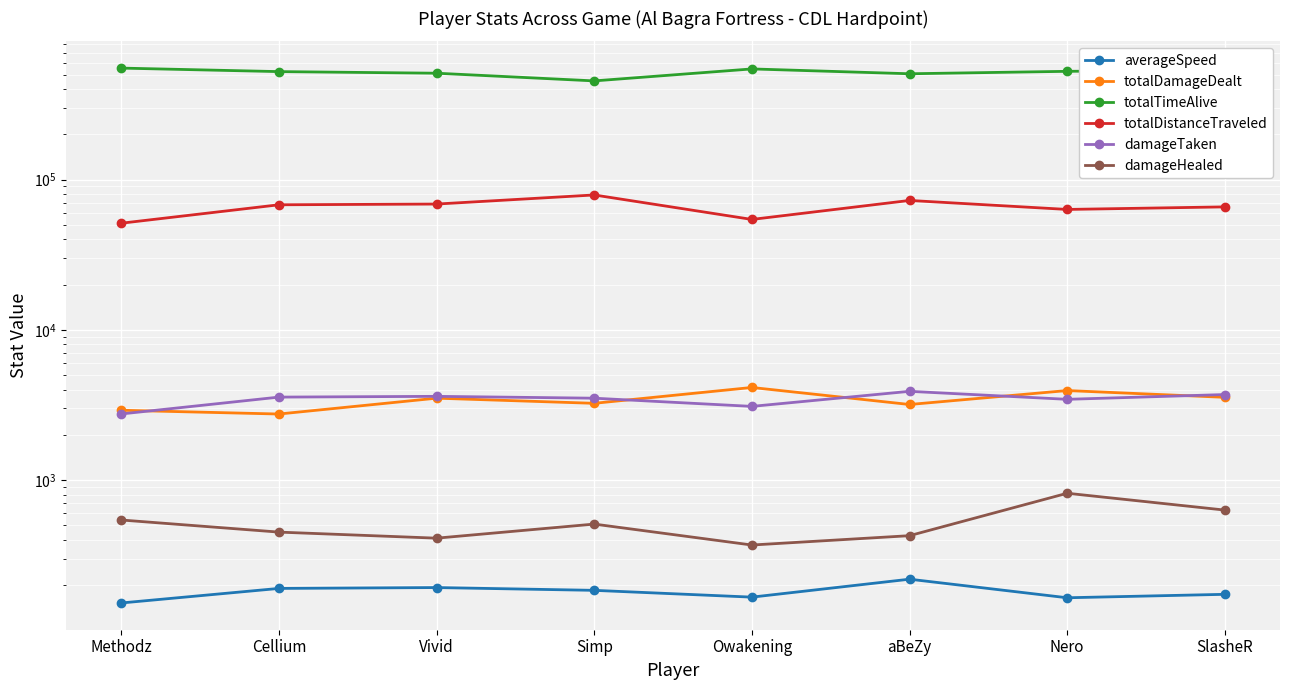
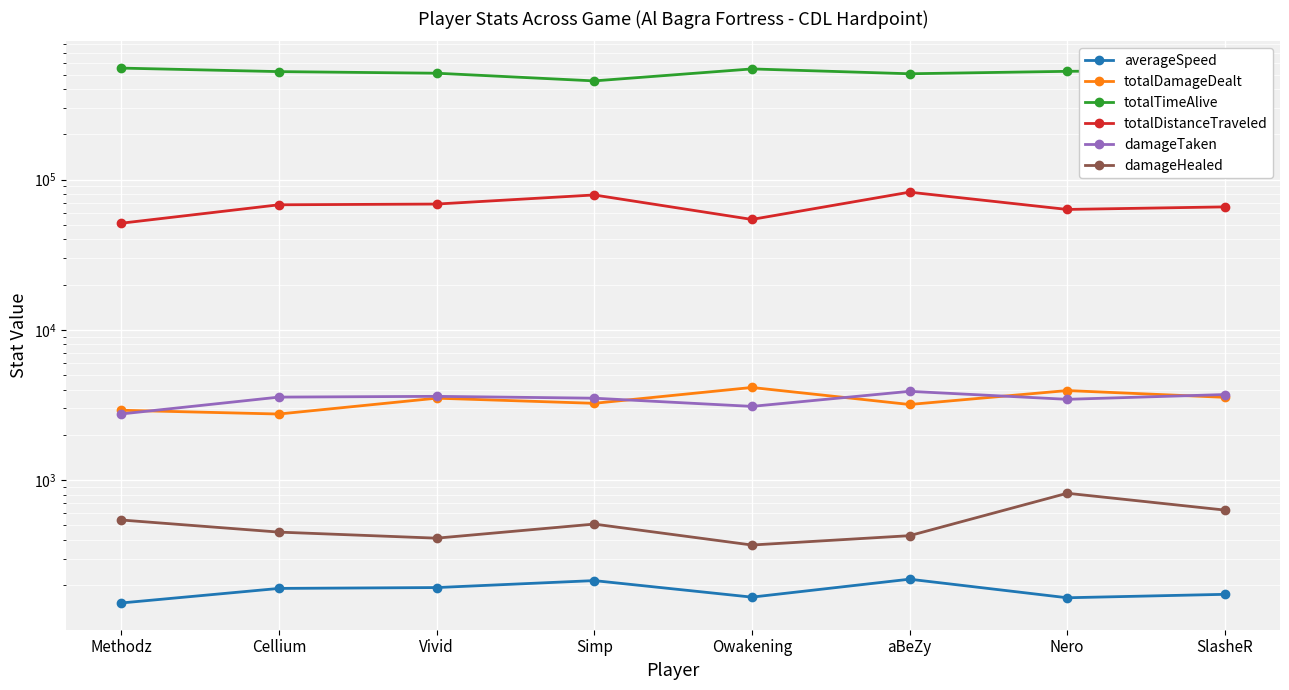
  {
    "averageSpeed": {
      "Methodz": 150,
      "Cellium": 190,
      "Vivid": 190,
-     "Simp": 180,
+     "Simp": 210,
      "Owakening": 170,
      "aBeZy": 220,
      "Nero": 160,
      "SlasheR": 170
    },
    "totalDamageDealt": {
      "Methodz": 2900,
      "Cellium": 2800,
      "Simp": 3200,
      "Owakening": 4100,
      "aBeZy": 3200,
      "Nero": 3900,
      "SlasheR": 3600
    },
    "totalTimeAlive": {
      "Methodz": 550000,
      "Cellium": 520000,
      "Vivid": 510000,
      "Simp": 450000,
      "Owakening": 550000,
      "aBeZy": 510000,
      "Nero": 530000
    },
    "totalDistanceTraveled": {
      "Methodz": 51000,
      "Cellium": 70000,
      "Vivid": 70000,
      "Simp": 80000,
      "Owakening": 54000,
-     "aBeZy": 70000,
+     "aBeZy": 80000,
      "Nero": 63000,
      "SlasheR": 70000
    },
    "damageTaken": {
      "Methodz": 2800,
      "Cellium": 3600,
      "Simp": 3500,
      "Owakening": 3100,
      "aBeZy": 3900,
      "Nero": 3500,
      "SlasheR": 3700
    },
    "damageHealed": {
      "Methodz": 540,
      "Cellium": 450,
      "Vivid": 410,
      "Simp": 510,
      "Owakening": 370,
      "aBeZy": 430,
      "Nero": 800,
      "SlasheR": 630
    }
  }
